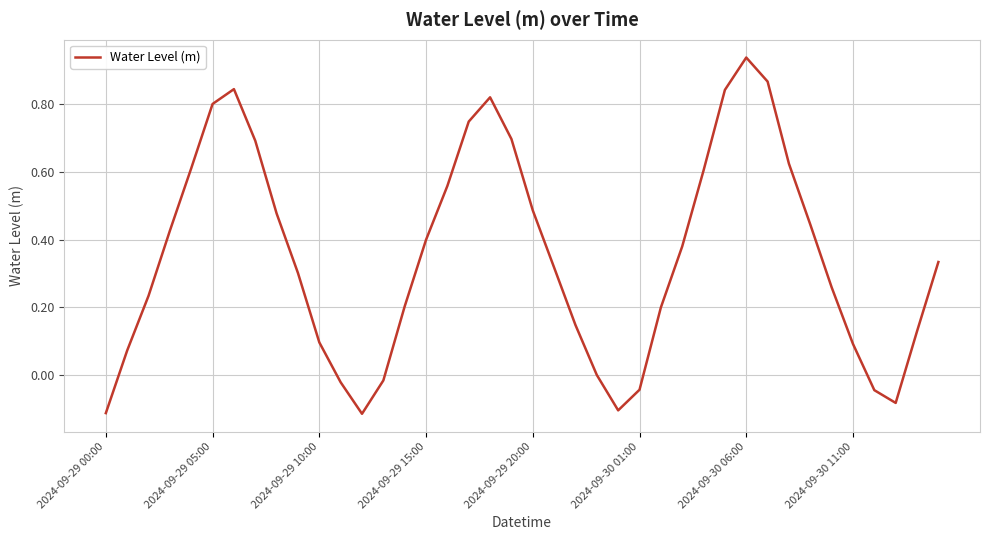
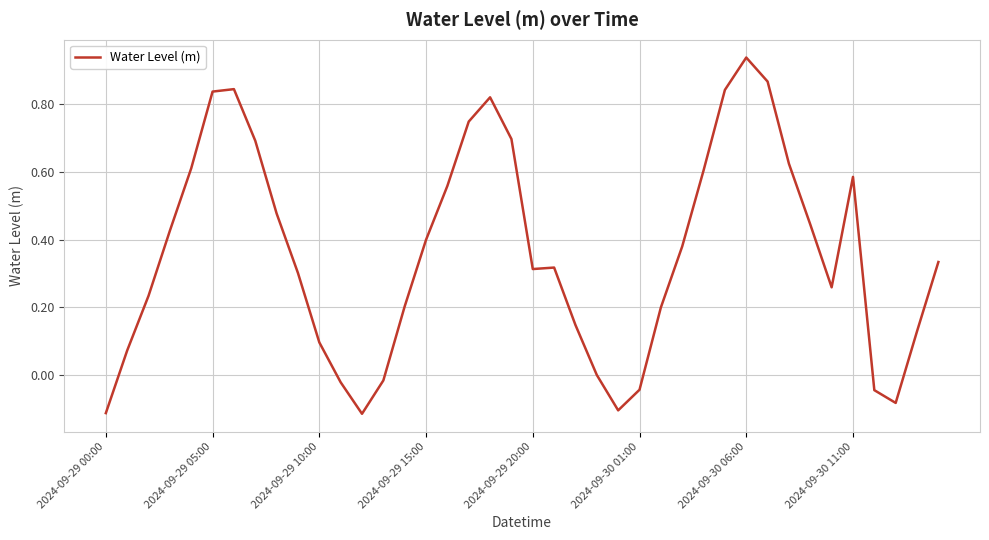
  {
    "2024-09-29 00:00": -0.11,
-   "2024-09-29 05:00": 0.80,
+   "2024-09-29 05:00": 0.84,
    "2024-09-29 10:00": 0.10,
    "2024-09-29 15:00": 0.40,
-   "2024-09-29 20:00": 0.49,
+   "2024-09-29 20:00": 0.31,
    "2024-09-30 01:00": -0.04,
    "2024-09-30 06:00": 0.94,
-   "2024-09-30 11:00": 0.09
+   "2024-09-30 11:00": 0.58
  }
